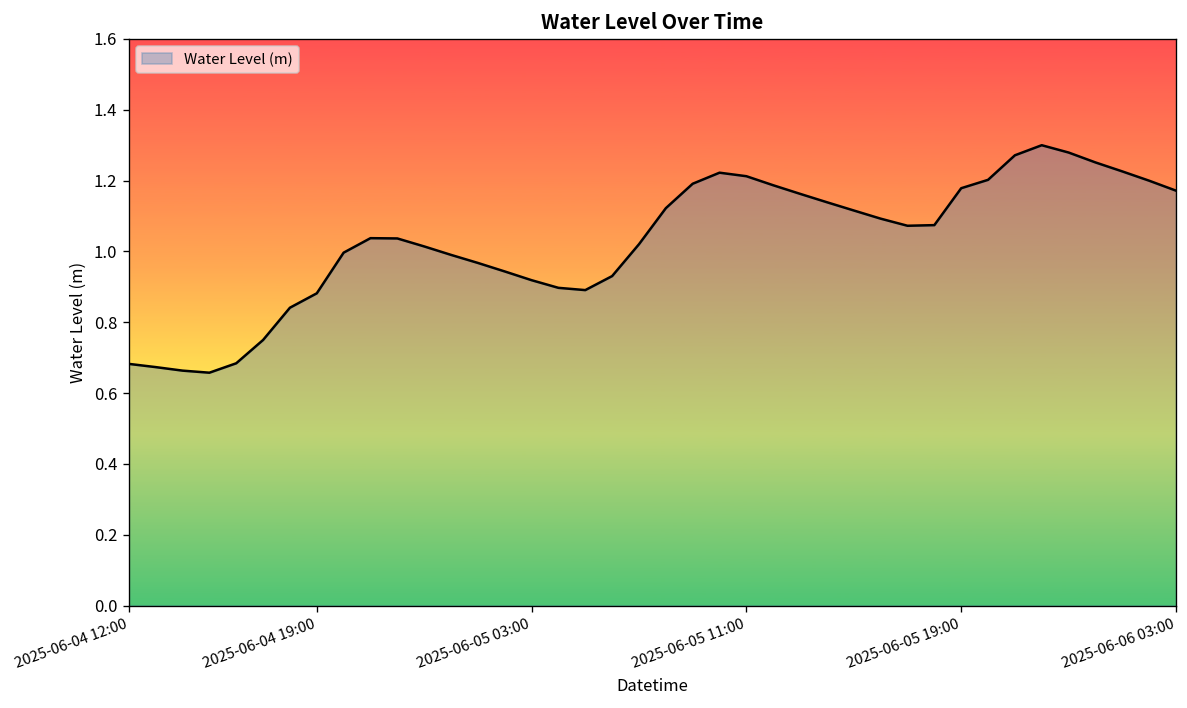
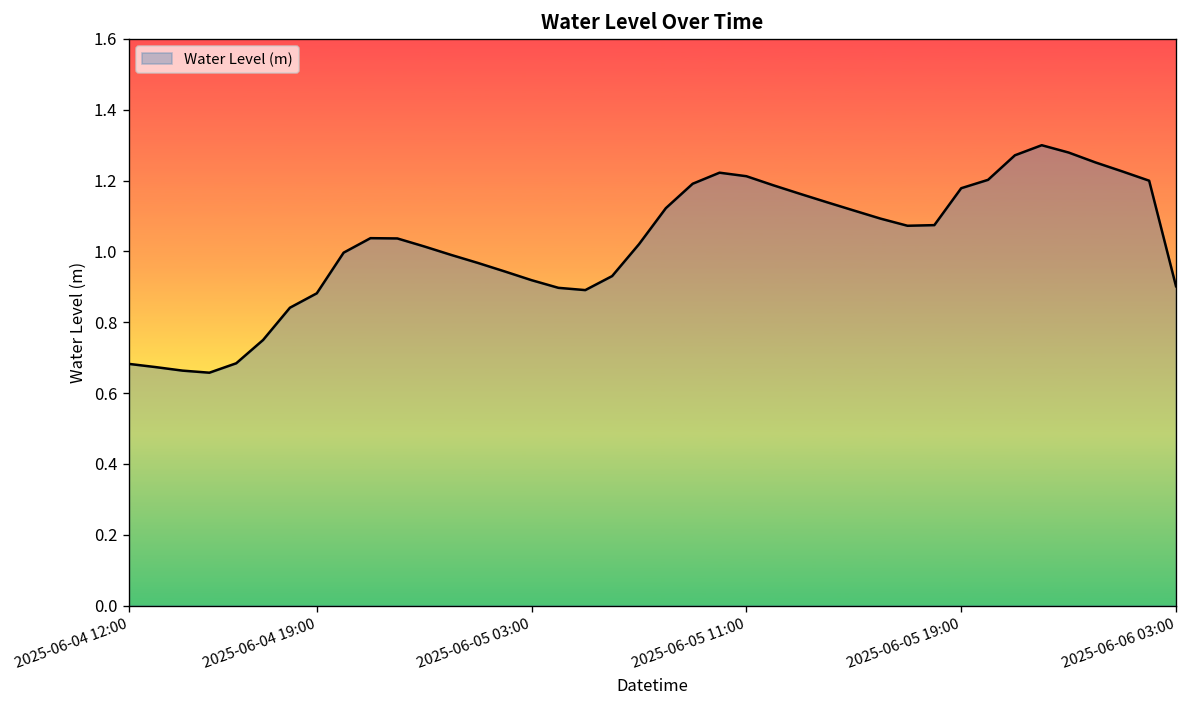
  {
    "2025-06-04 12:00": 0.68,
    "2025-06-04 19:00": 0.88,
    "2025-06-05 03:00": 0.92,
    "2025-06-05 11:00": 1.21,
    "2025-06-05 19:00": 1.18,
-   "2025-06-06 03:00": 1.17
+   "2025-06-06 03:00": 0.90
  }
